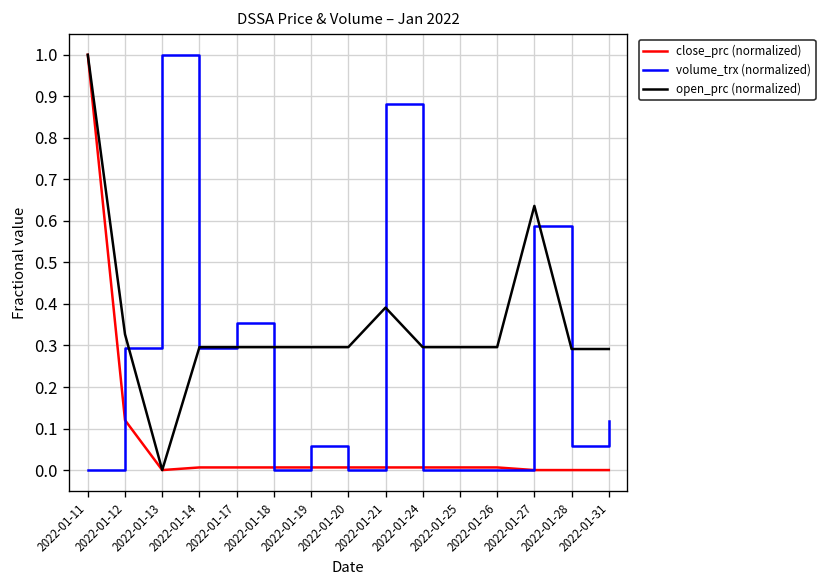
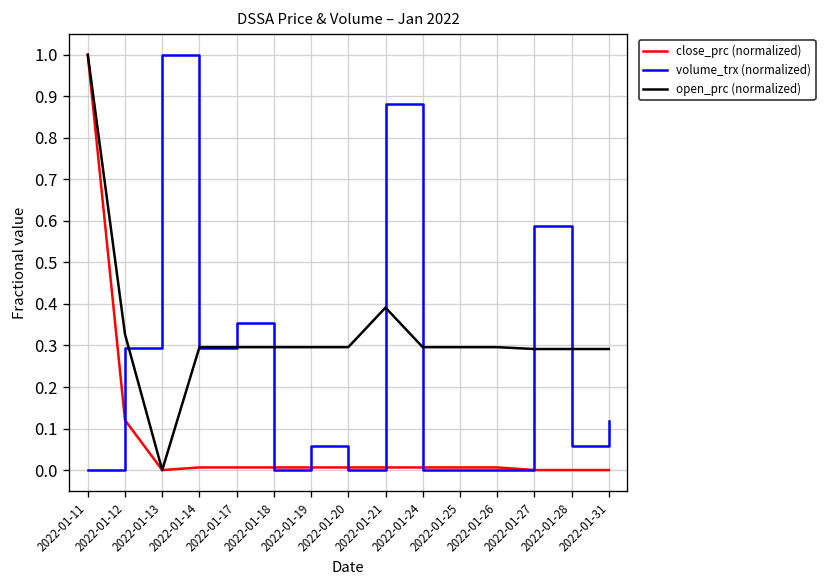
  {
    "close_prc (normalized)": {
      "2022-01-12": 0.12,
      "2022-01-14": 0.01,
      "2022-01-17": 0.01,
      "2022-01-19": 0.01,
      "2022-01-21": 0.01,
      "2022-01-27": 0.00,
      "2022-01-28": 0.00,
      "2022-01-31": 0.00
    },
    "volume_trx (normalized)": {
      "2022-01-11": 0.00,
      "2022-01-12": 0.29,
      "2022-01-13": 1.00,
      "2022-01-17": 0.35,
      "2022-01-19": 0.06,
      "2022-01-21": 0.88,
      "2022-01-27": 0.59,
      "2022-01-28": 0.06,
      "2022-01-31": 0.12
    },
    "open_prc (normalized)": {
      "2022-01-12": 0.33,
      "2022-01-17": 0.30,
      "2022-01-18": 0.30,
      "2022-01-19": 0.30,
      "2022-01-20": 0.30,
      "2022-01-21": 0.39,
      "2022-01-24": 0.30,
      "2022-01-25": 0.30,
      "2022-01-26": 0.30,
-     "2022-01-27": 0.64,
+     "2022-01-27": 0.29,
      "2022-01-28": 0.29,
      "2022-01-31": 0.29
    }
  }
